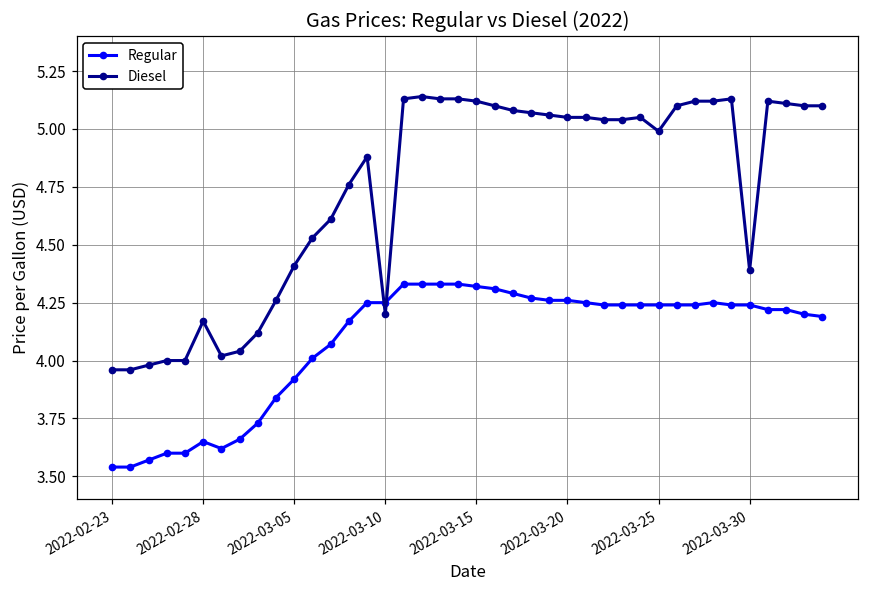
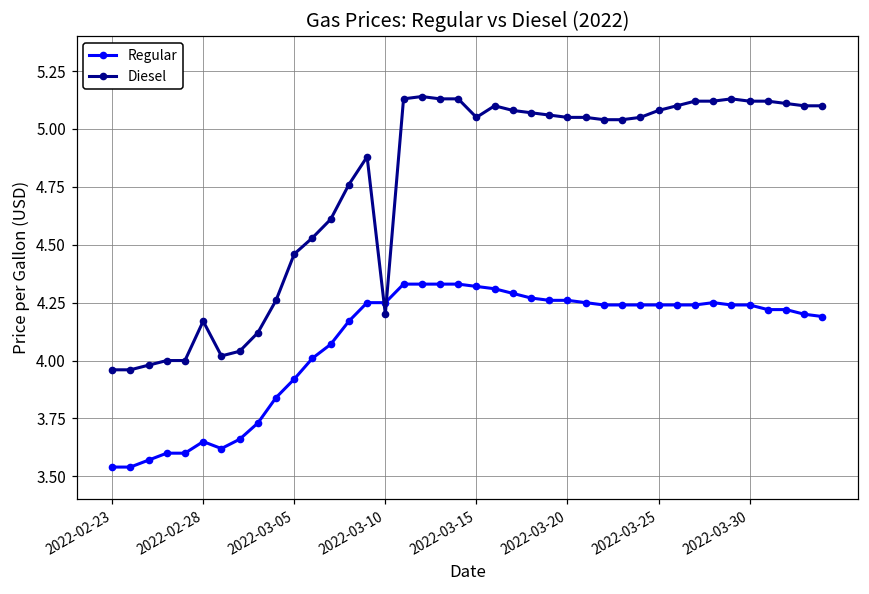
  {
    "Regular": {
      "2022-02-23": 3.54,
      "2022-02-28": 3.65,
      "2022-03-05": 3.92,
      "2022-03-10": 4.25,
      "2022-03-15": 4.32,
      "2022-03-20": 4.26,
      "2022-03-25": 4.24,
      "2022-03-30": 4.24
    },
    "Diesel": {
      "2022-02-23": 3.96,
      "2022-02-28": 4.17,
-     "2022-03-05": 4.41,
+     "2022-03-05": 4.46,
      "2022-03-10": 4.20,
-     "2022-03-15": 5.12,
+     "2022-03-15": 5.05,
      "2022-03-20": 5.05,
-     "2022-03-25": 4.99,
-     "2022-03-30": 4.39
+     "2022-03-25": 5.08,
+     "2022-03-30": 5.12
    }
  }
